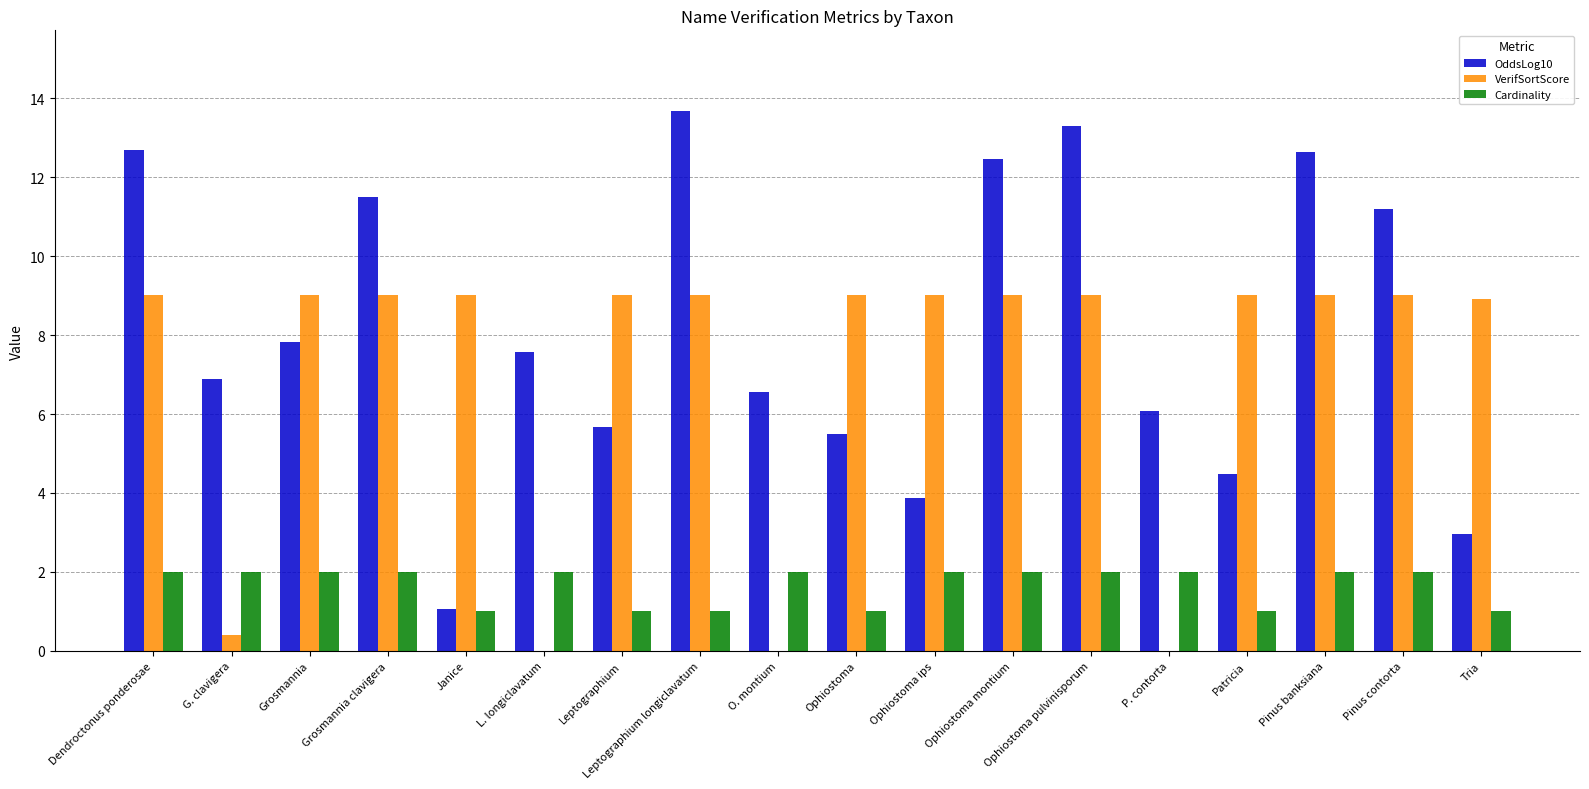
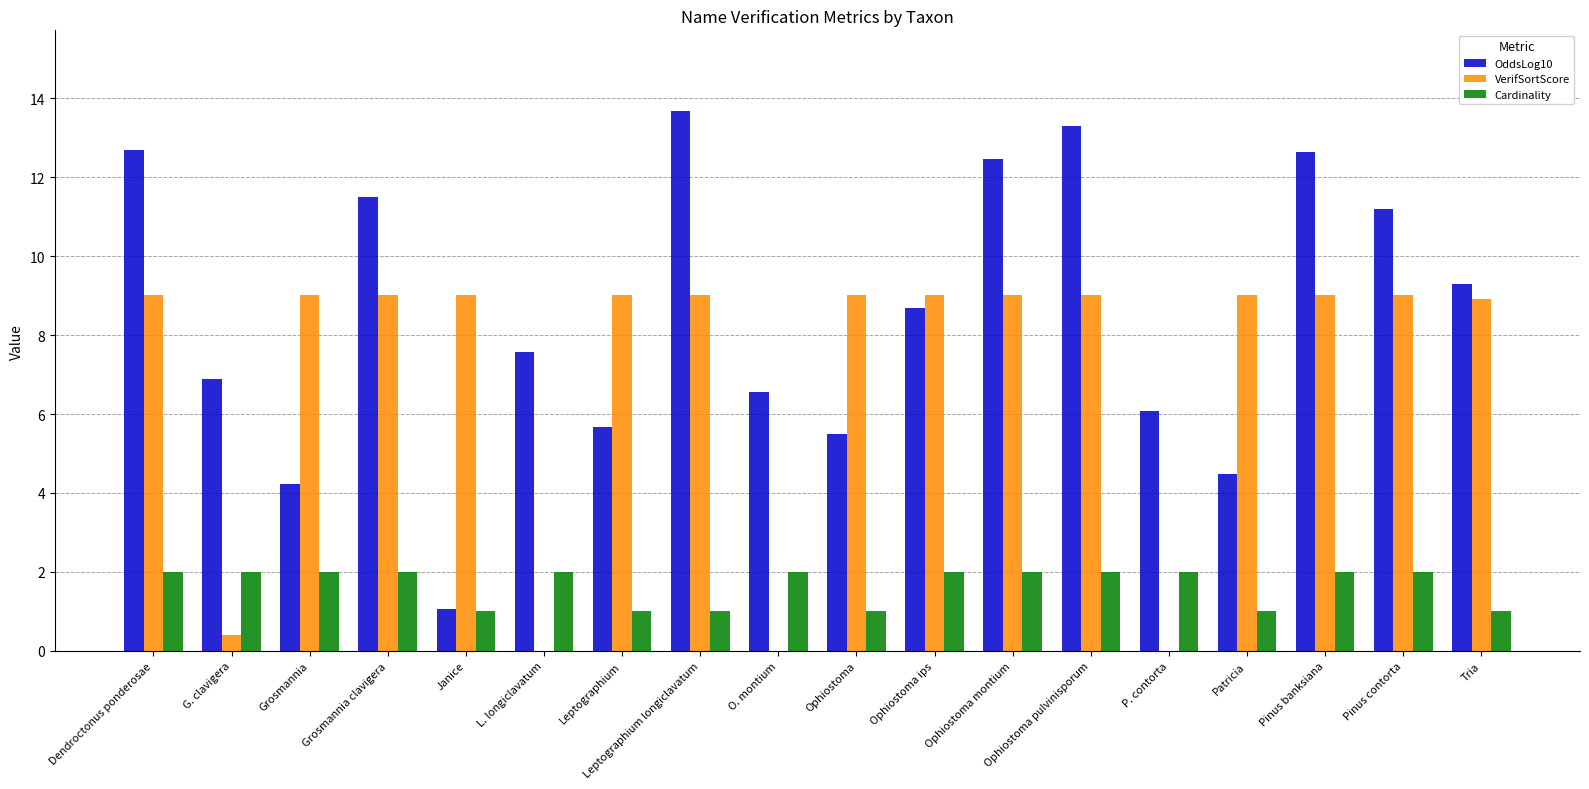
  {
    "OddsLog10": {
      "Dendroctonus ponderosae": 12.7,
      "G. clavigera": 6.9,
-     "Grosmannia": 7.8,
+     "Grosmannia": 4.2,
      "Grosmannia clavigera": 11.5,
      "Janice": 1.1,
      "L. longiclavatum": 7.6,
      "Leptographium": 5.7,
      "Leptographium longiclavatum": 13.7,
      "O. montium": 6.6,
      "Ophiostoma": 5.5,
-     "Ophiostoma ips": 3.9,
+     "Ophiostoma ips": 8.7,
      "Ophiostoma montium": 12.5,
      "Ophiostoma pulvinisporum": 13.3,
      "P. contorta": 6.1,
      "Patricia": 4.5,
      "Pinus banksiana": 12.7,
      "Pinus contorta": 11.2,
-     "Tria": 3.0
+     "Tria": 9.3
    },
    "VerifSortScore": {
      "Dendroctonus ponderosae": 9.0,
      "G. clavigera": 0.4,
      "Grosmannia": 9.0,
      "Grosmannia clavigera": 9.0,
      "Janice": 9.0,
      "L. longiclavatum": 0.0,
      "Leptographium": 9.0,
      "Leptographium longiclavatum": 9.0,
      "O. montium": 0.0,
      "Ophiostoma": 9.0,
      "Ophiostoma ips": 9.0,
      "Ophiostoma montium": 9.0,
      "Ophiostoma pulvinisporum": 9.0,
      "P. contorta": 0.0,
      "Patricia": 9.0,
      "Pinus banksiana": 9.0,
      "Pinus contorta": 9.0,
      "Tria": 8.9
    },
    "Cardinality": {
      "Dendroctonus ponderosae": 2.0,
      "G. clavigera": 2.0,
      "Grosmannia": 2.0,
      "Grosmannia clavigera": 2.0,
      "Janice": 1.0,
      "L. longiclavatum": 2.0,
      "Leptographium": 1.0,
      "Leptographium longiclavatum": 1.0,
      "O. montium": 2.0,
      "Ophiostoma": 1.0,
      "Ophiostoma ips": 2.0,
      "Ophiostoma montium": 2.0,
      "Ophiostoma pulvinisporum": 2.0,
      "P. contorta": 2.0,
      "Patricia": 1.0,
      "Pinus banksiana": 2.0,
      "Pinus contorta": 2.0,
      "Tria": 1.0
    }
  }
